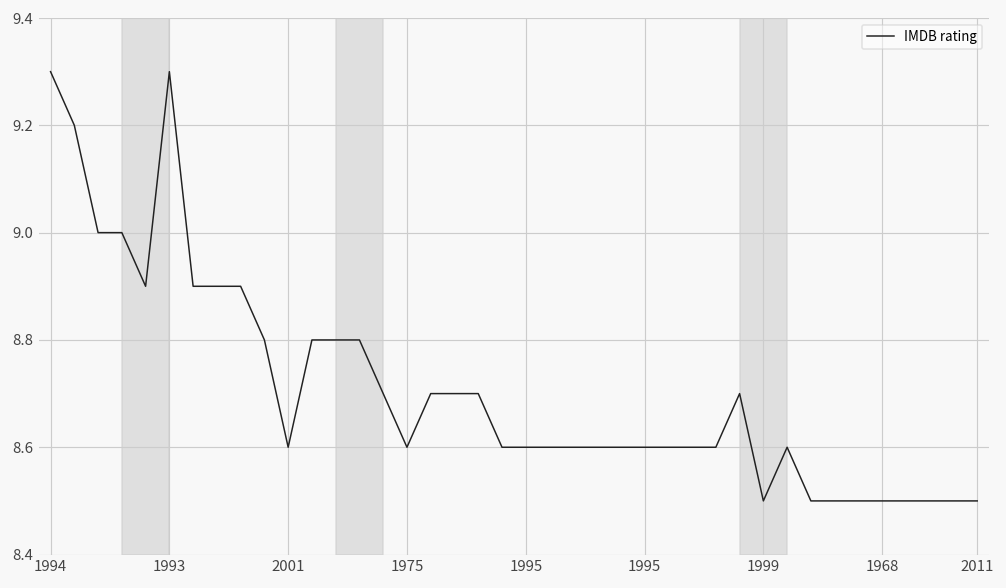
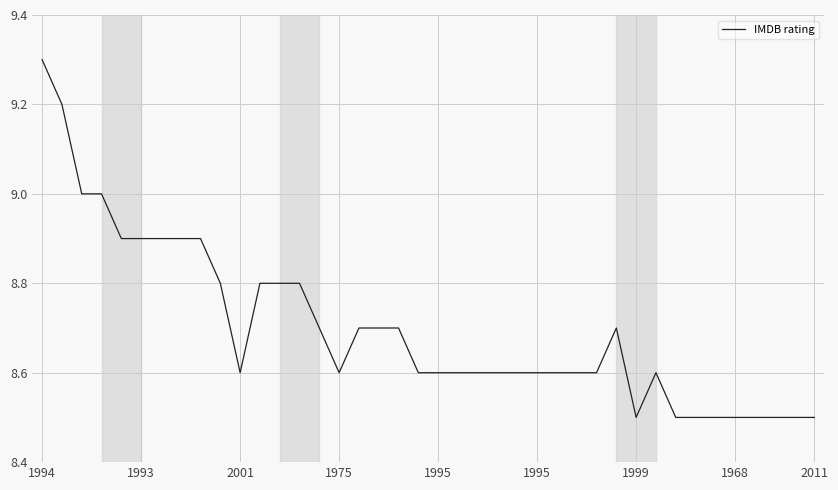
  {
    "1994": 9.3,
-   "1993": 9.3,
+   "1993": 8.9,
    "2001": 8.6,
    "1975": 8.6,
    "1999": 8.5,
    "1968": 8.5,
    "2011": 8.5
  }
